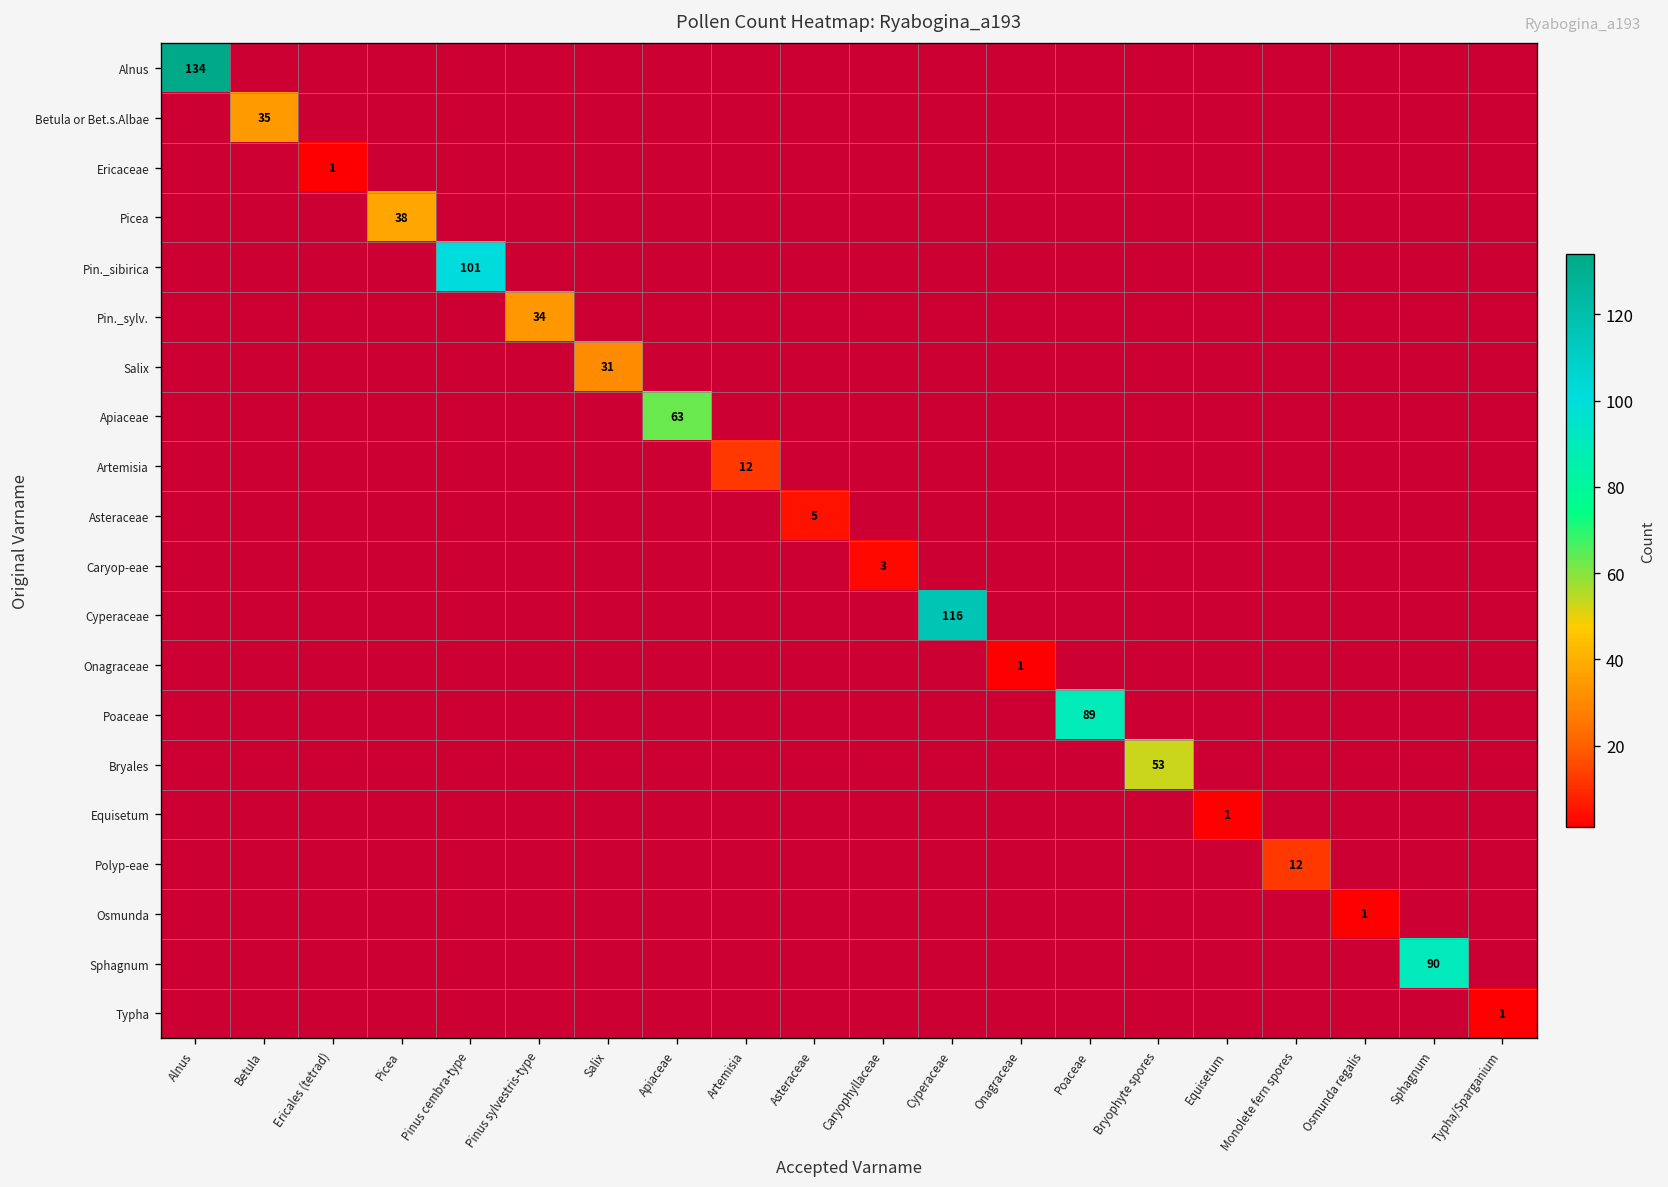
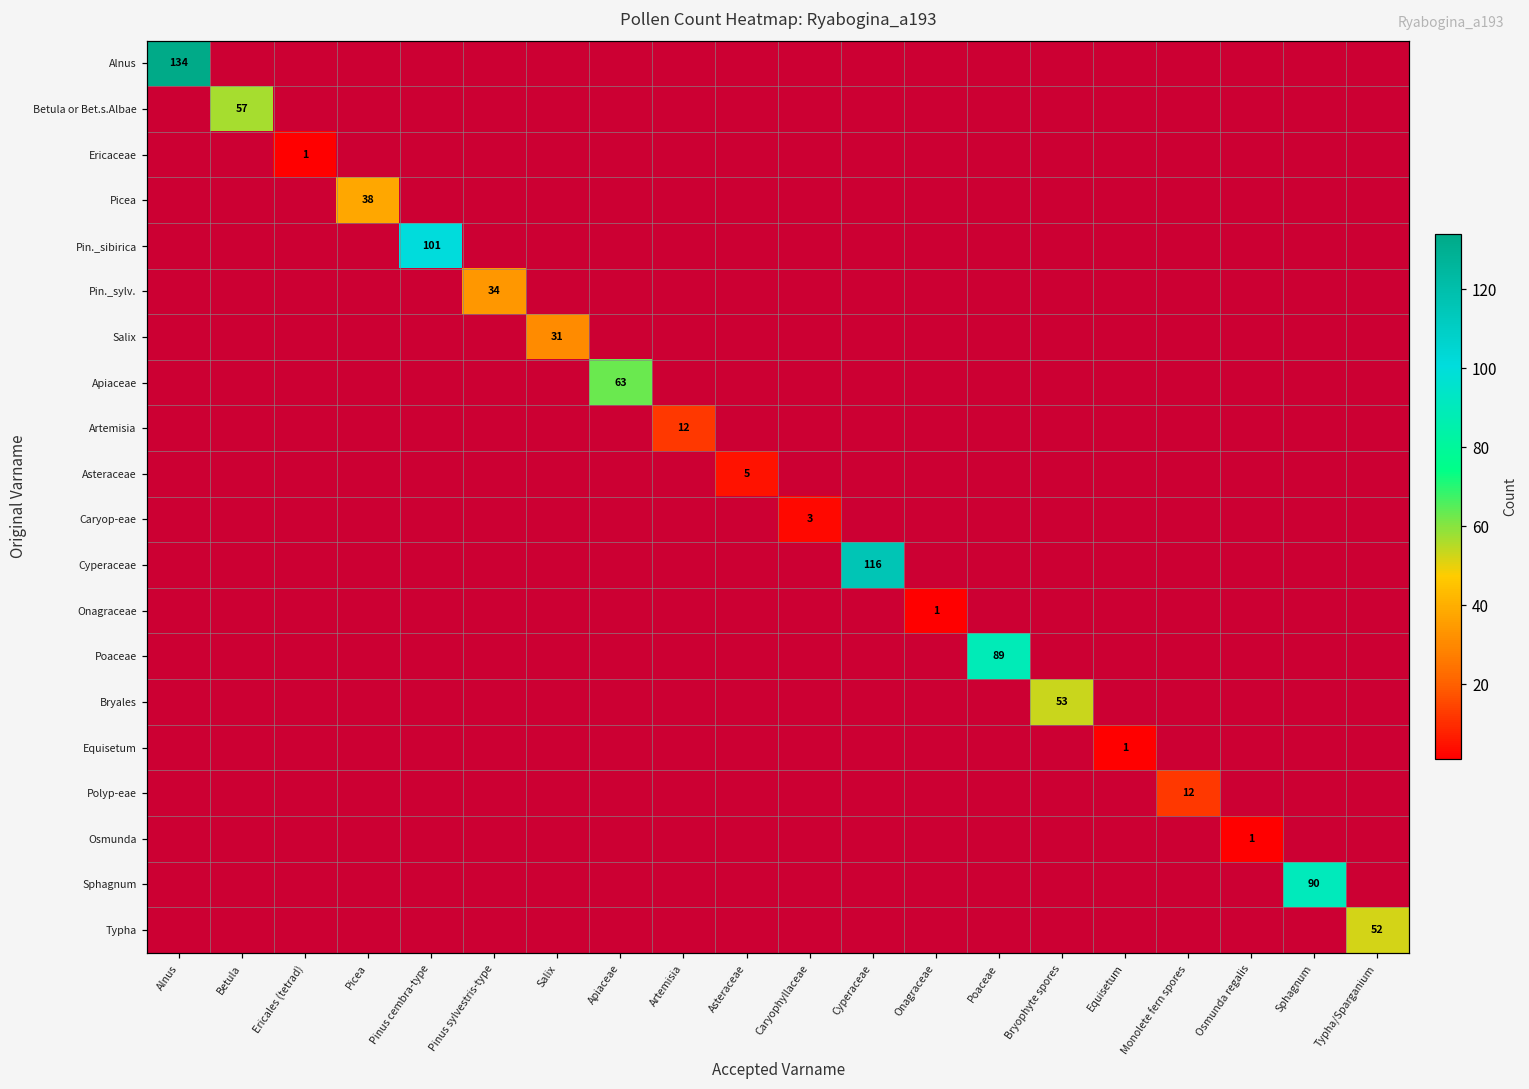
  {
    "Alnus": {
      "Alnus": 134
    },
    "Betula or Bet.s.Albae": {
-     "Betula": 35
+     "Betula": 57
    },
    "Ericaceae": {
      "Ericales (tetrad)": 1
    },
    "Picea": {
      "Picea": 38
    },
    "Pin._sibirica": {
      "Pinus cembra-type": 101
    },
    "Pin._sylv.": {
      "Pinus sylvestris-type": 34
    },
    "Salix": {
      "Salix": 31
    },
    "Apiaceae": {
      "Apiaceae": 63
    },
    "Artemisia": {
      "Artemisia": 12
    },
    "Asteraceae": {
      "Asteraceae": 5
    },
    "Caryop-eae": {
      "Caryophyllaceae": 3
    },
    "Cyperaceae": {
      "Cyperaceae": 116
    },
    "Onagraceae": {
      "Onagraceae": 1
    },
    "Poaceae": {
      "Poaceae": 89
    },
    "Bryales": {
      "Bryophyte spores": 53
    },
    "Equisetum": {
      "Equisetum": 1
    },
    "Polyp-eae": {
      "Monolete fern spores": 12
    },
    "Osmunda": {
      "Osmunda regalis": 1
    },
    "Sphagnum": {
      "Sphagnum": 90
    },
    "Typha": {
-     "Typha/Sparganium": 1
+     "Typha/Sparganium": 52
    }
  }
